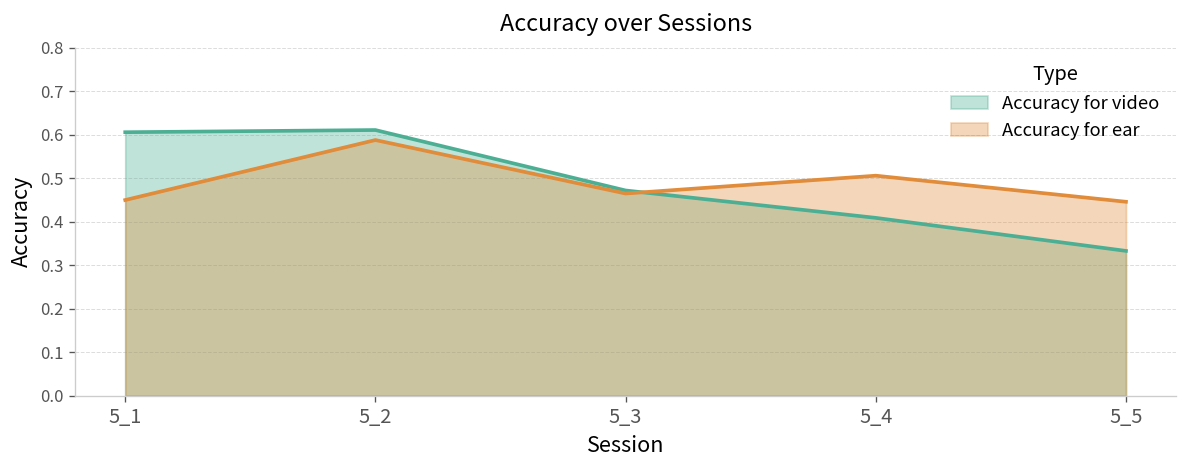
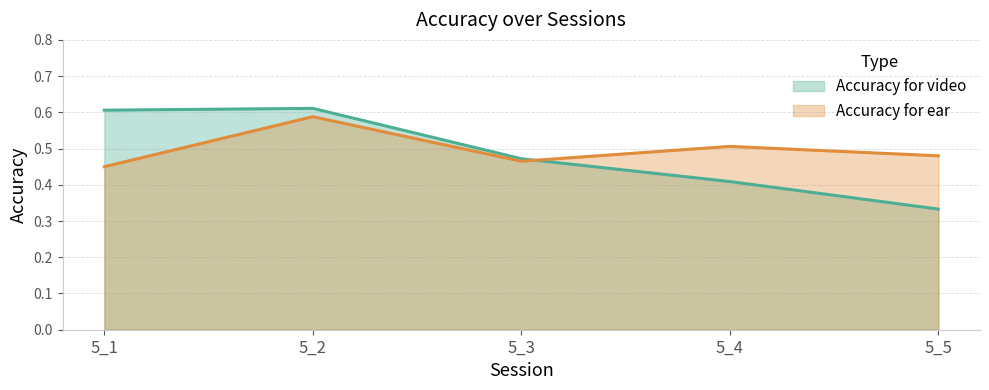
  {
    "Accuracy for video": {
      "5_1": 0.61,
      "5_2": 0.61,
      "5_3": 0.47,
      "5_4": 0.41,
      "5_5": 0.33
    },
    "Accuracy for ear": {
      "5_1": 0.45,
      "5_2": 0.59,
      "5_3": 0.47,
      "5_4": 0.51,
-     "5_5": 0.45
+     "5_5": 0.48
    }
  }
